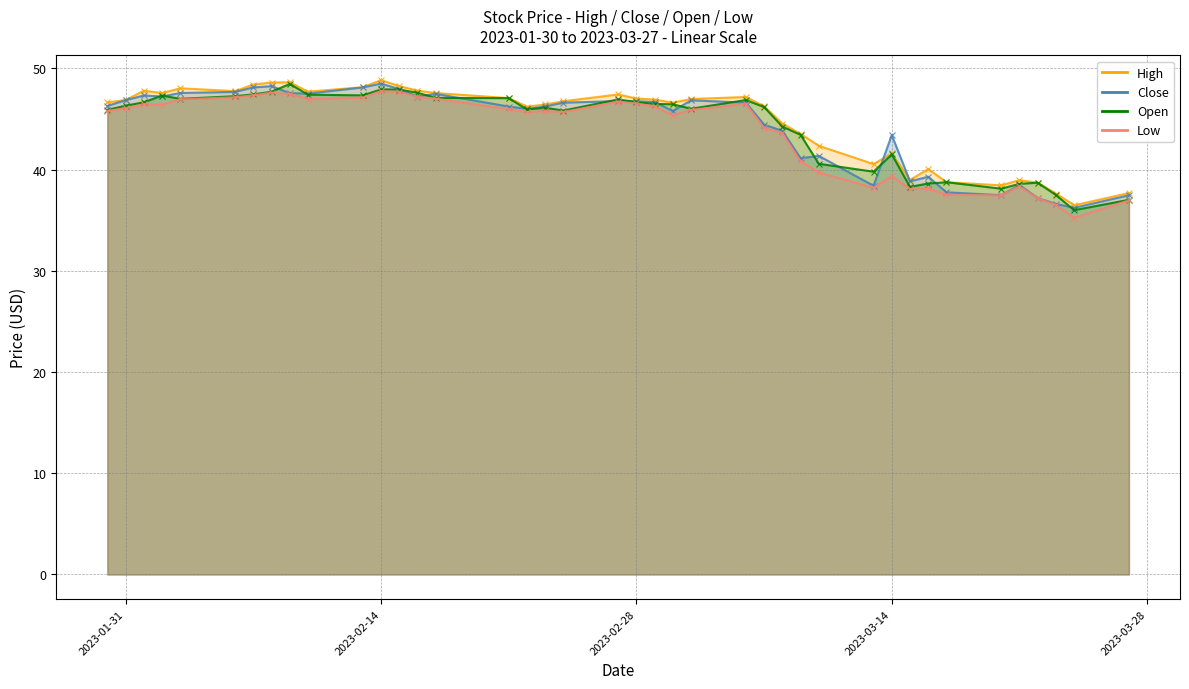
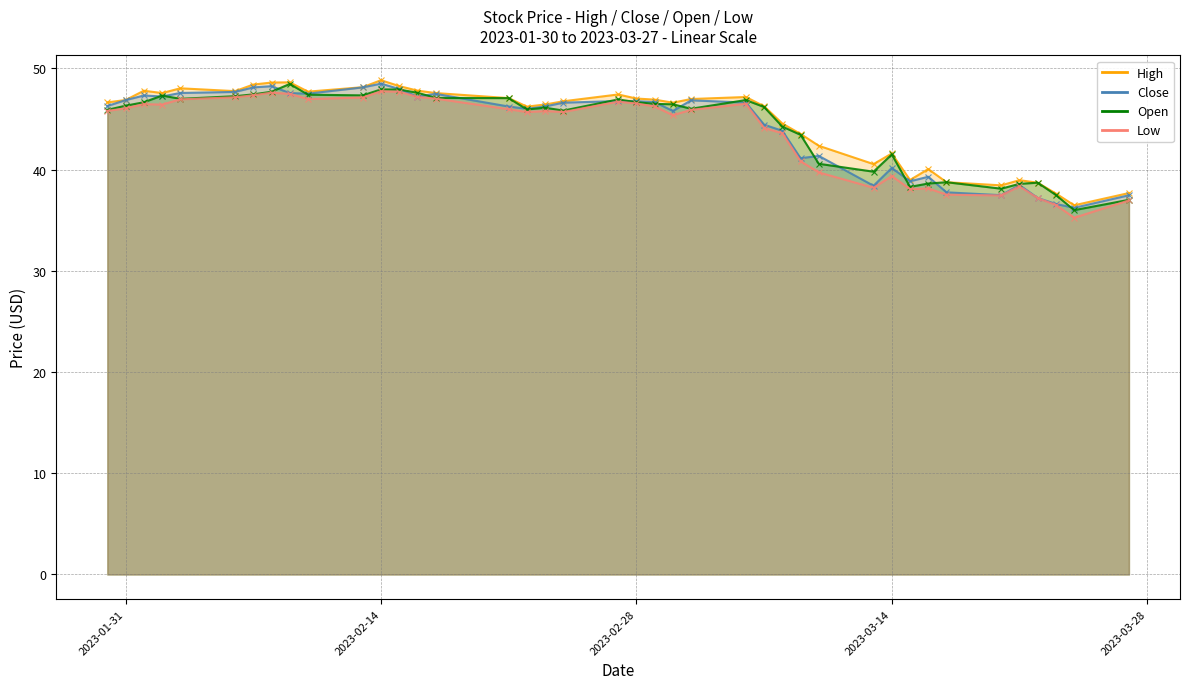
  {
    "Close": {
      "2023-02-14": 48.5,
-     "2023-03-14": 43.4
+     "2023-03-14": 40.2
    },
    "Open": {
      "2023-01-31": 46.3
    }
  }
